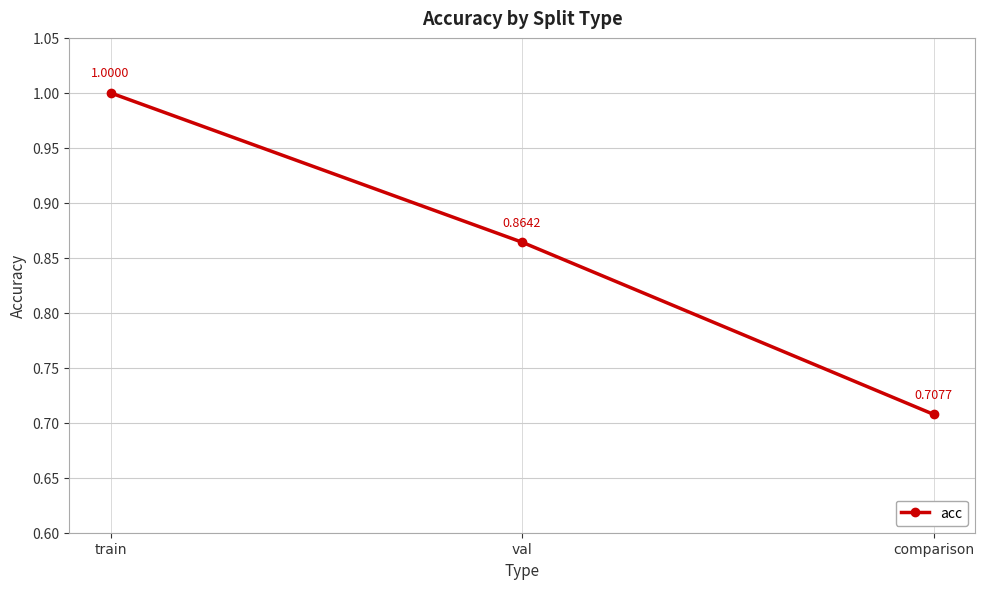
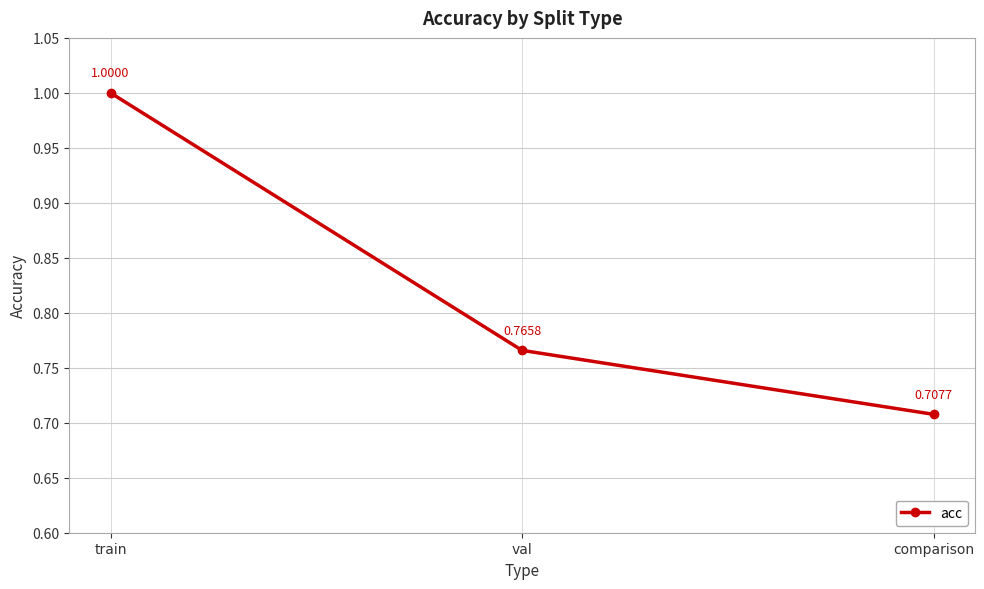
  {
    "train": 1.0000,
-   "val": 0.8642,
+   "val": 0.7658,
    "comparison": 0.7077
  }
